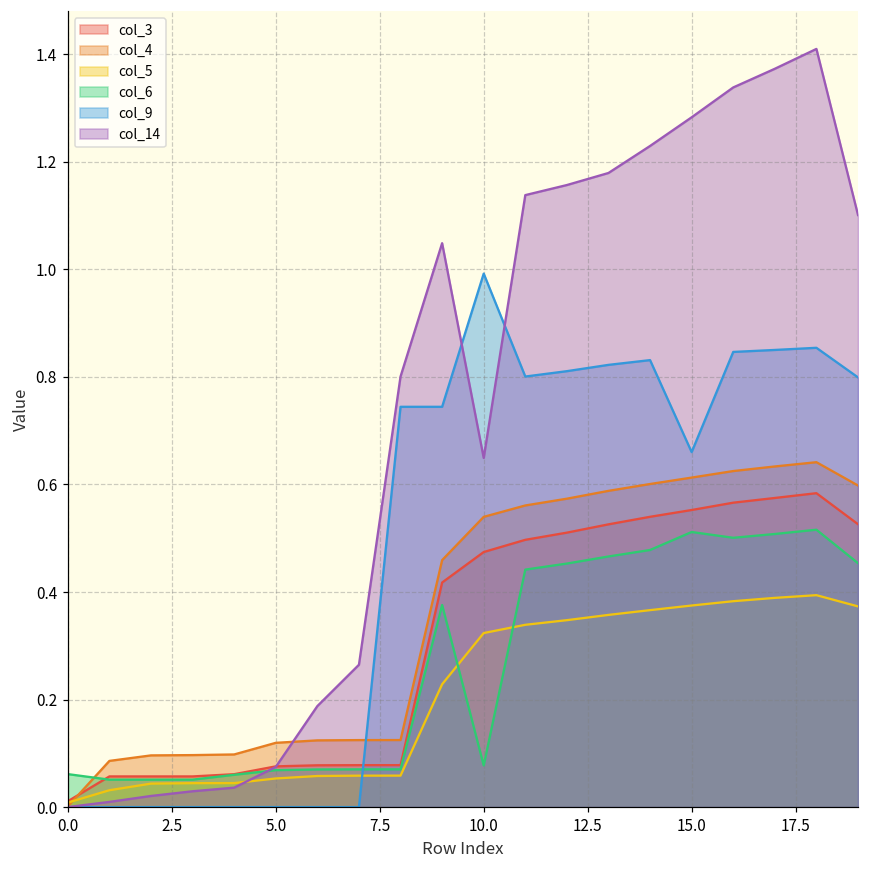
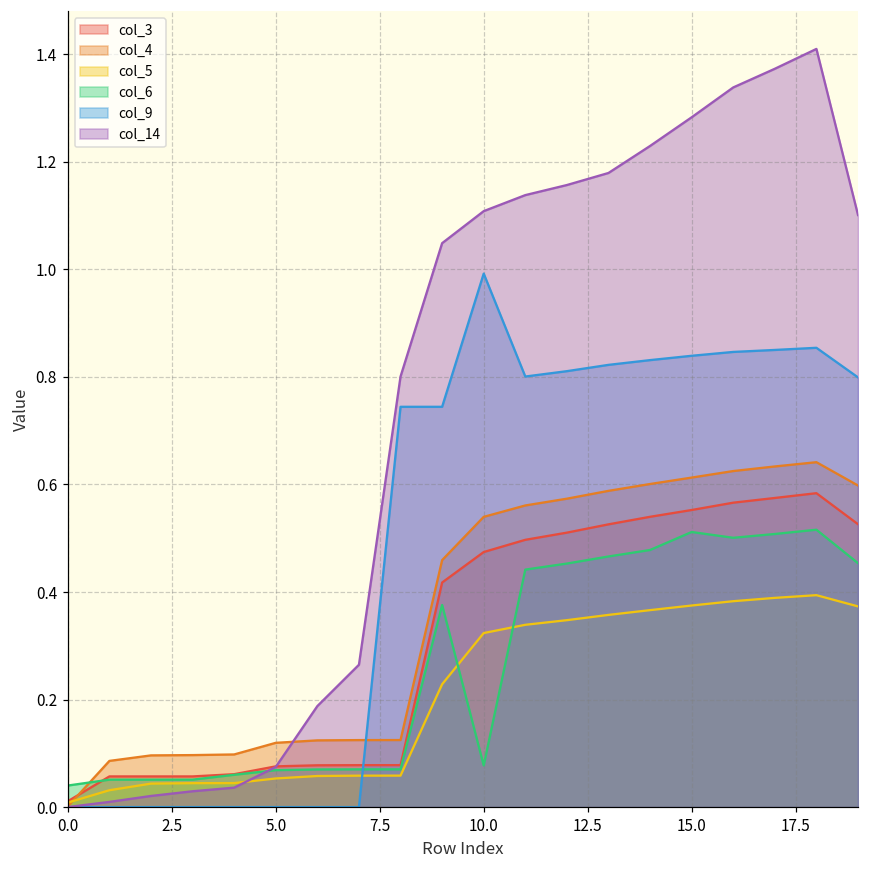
  {
    "col_6": {
-     "0.0": 0.06,
+     "0.0": 0.04,
      "5.0": 0.07,
      "10.0": 0.08,
      "15.0": 0.51
    },
    "col_9": {
      "5.0": 0.00,
      "10.0": 0.99,
-     "15.0": 0.66
+     "15.0": 0.84
    },
    "col_14": {
-     "10.0": 0.65,
+     "10.0": 1.11,
      "15.0": 1.28
    }
  }
